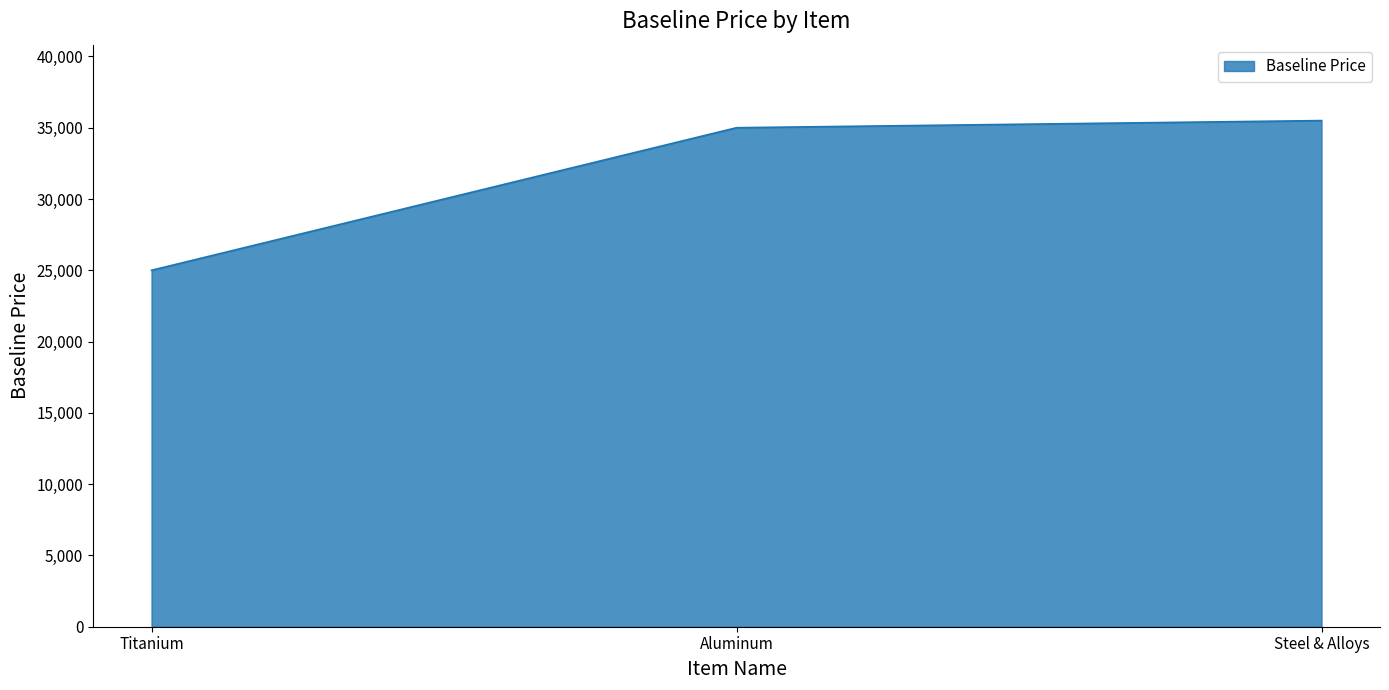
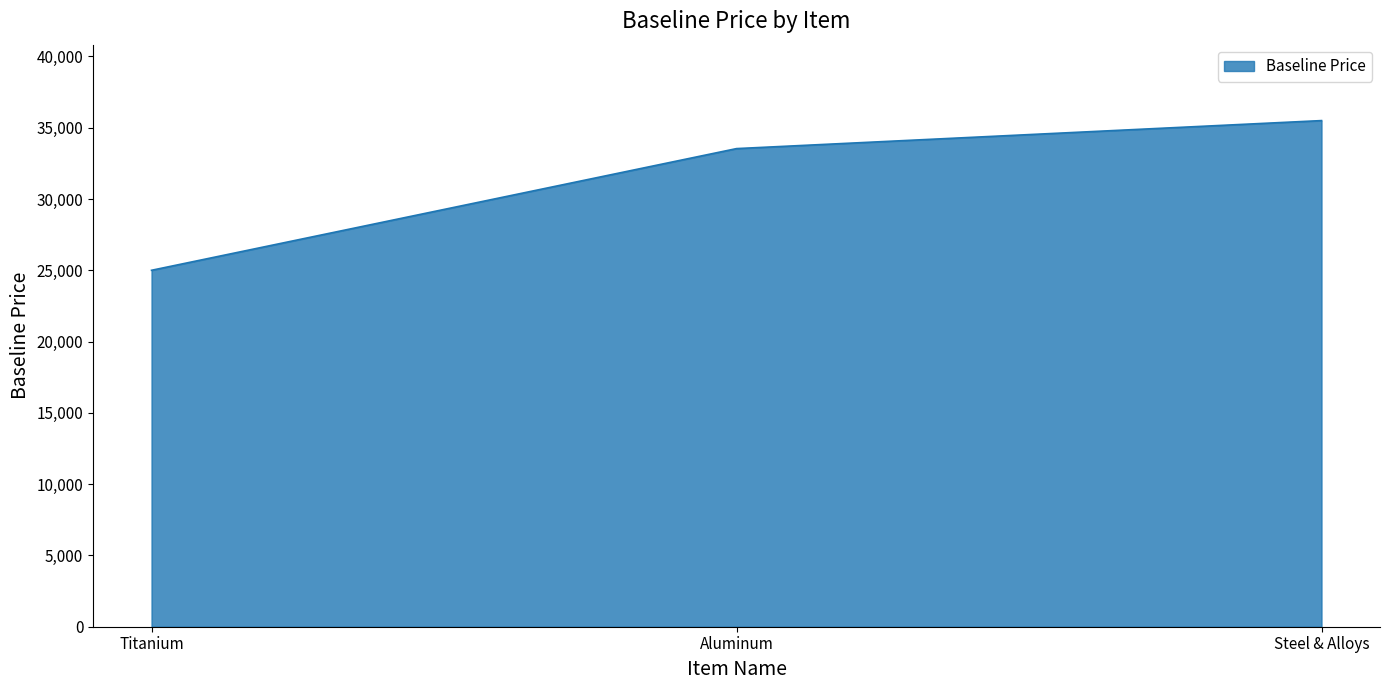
  {
    "Titanium": "25,000",
-   "Aluminum": "35,000",
+   "Aluminum": "33,500",
    "Steel & Alloys": "35,500"
  }
